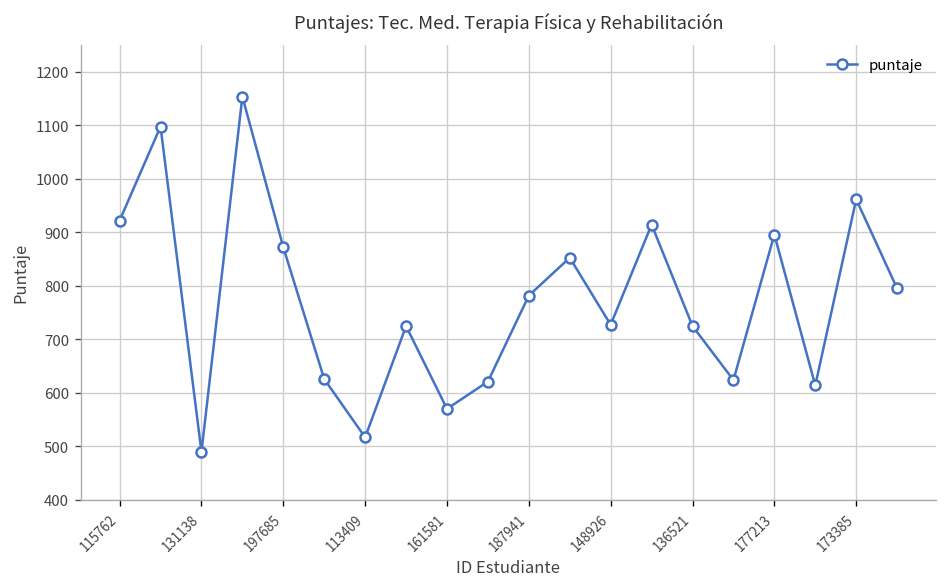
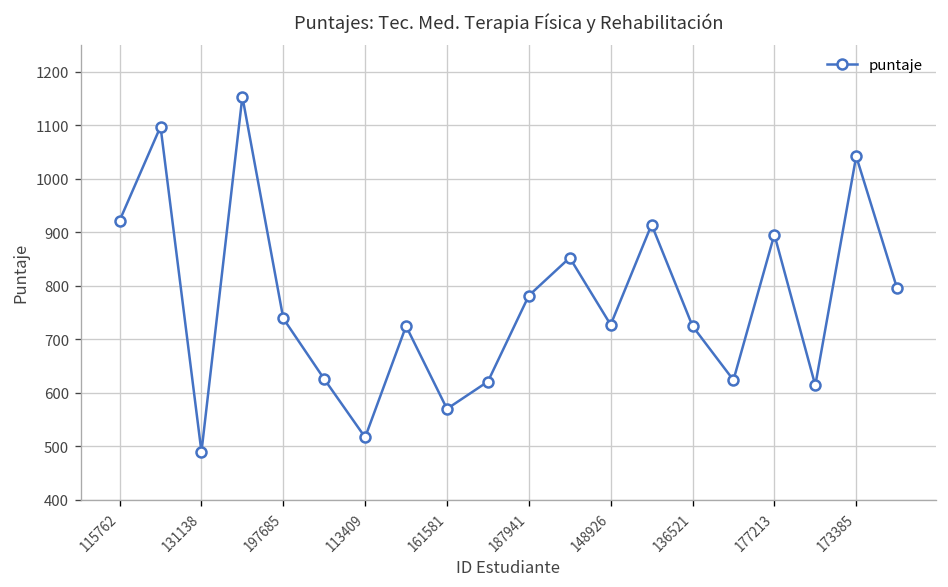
  {
    "115762": 920,
    "131138": 490,
-   "197685": 870,
+   "197685": 740,
    "113409": 520,
    "161581": 570,
    "187941": 780,
    "148926": 730,
    "136521": 720,
    "177213": 900,
-   "173385": 960
+   "173385": 1040
  }
